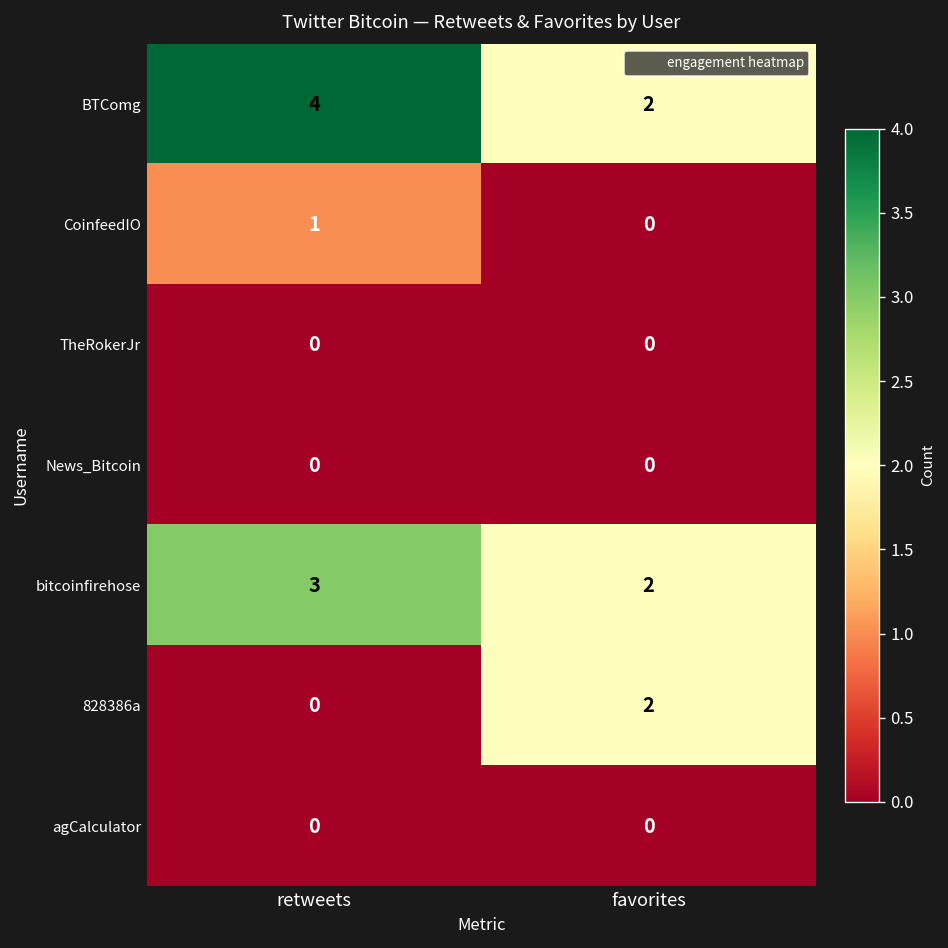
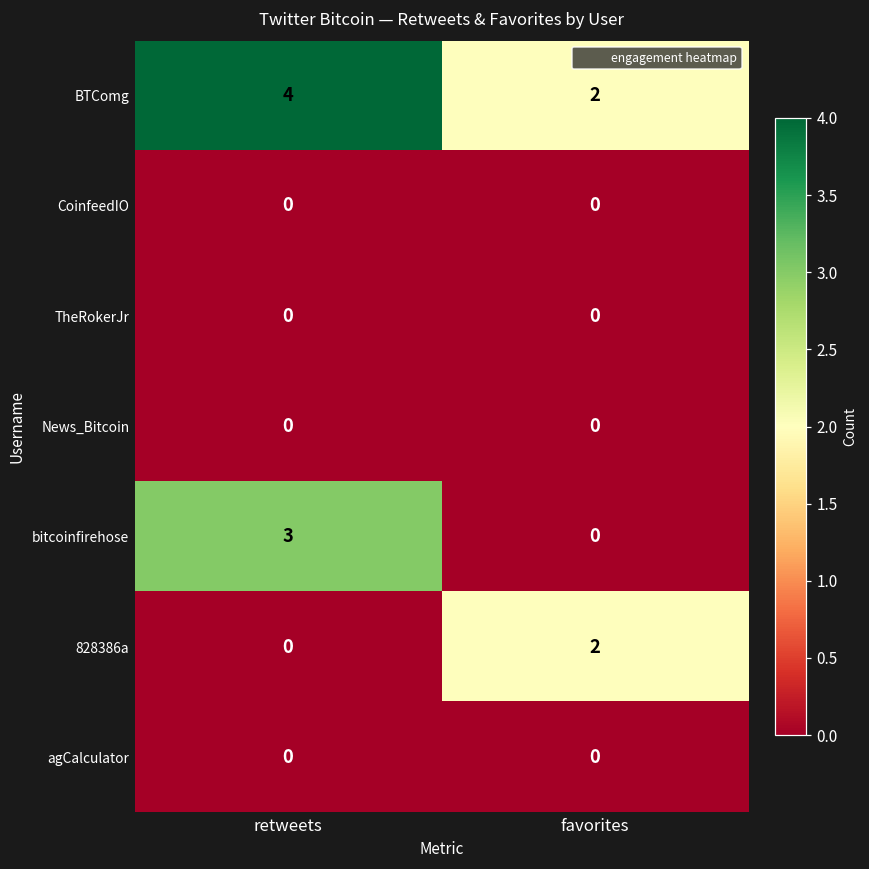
  {
    "BTComg": {
      "retweets": 4,
      "favorites": 2
    },
    "CoinfeedIO": {
-     "retweets": 1,
+     "retweets": 0,
      "favorites": 0
    },
    "TheRokerJr": {
      "retweets": 0,
      "favorites": 0
    },
    "News_Bitcoin": {
      "retweets": 0,
      "favorites": 0
    },
    "bitcoinfirehose": {
      "retweets": 3,
-     "favorites": 2
+     "favorites": 0
    },
    "828386a": {
      "retweets": 0,
      "favorites": 2
    },
    "agCalculator": {
      "retweets": 0,
      "favorites": 0
    }
  }
